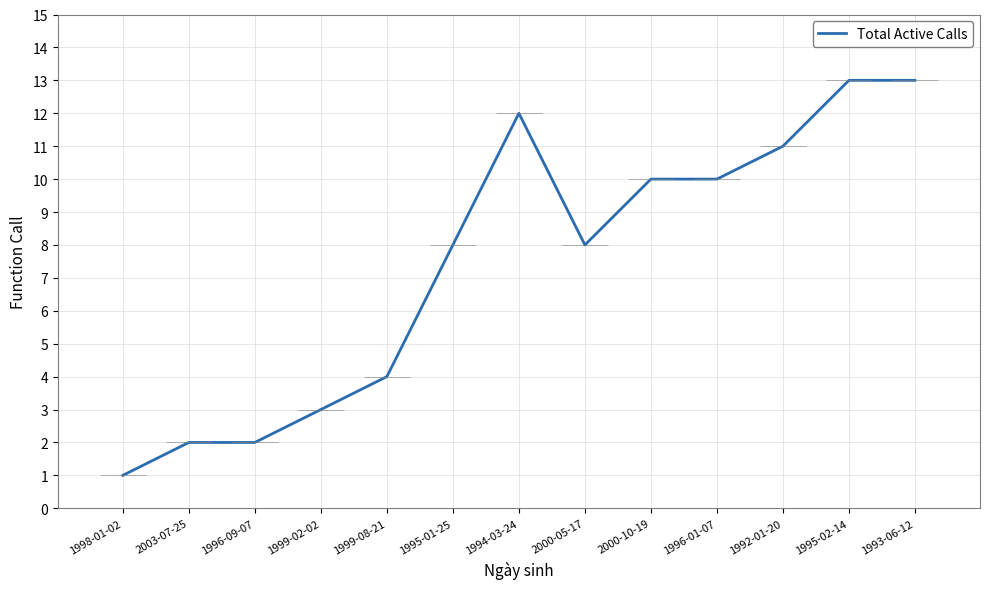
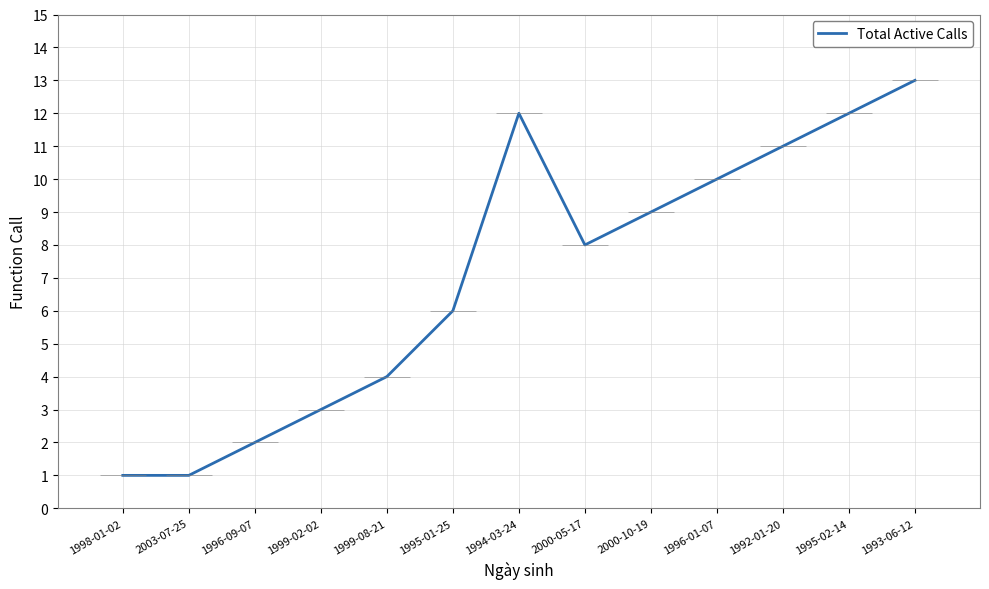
  {
    "1998-01-02": 1,
-   "2003-07-25": 2,
+   "2003-07-25": 1,
    "1996-09-07": 2,
    "1999-02-02": 3,
    "1999-08-21": 4,
-   "1995-01-25": 8,
+   "1995-01-25": 6,
    "1994-03-24": 12,
    "2000-05-17": 8,
-   "2000-10-19": 10,
+   "2000-10-19": 9,
    "1996-01-07": 10,
    "1992-01-20": 11,
-   "1995-02-14": 13,
+   "1995-02-14": 12,
    "1993-06-12": 13
  }
